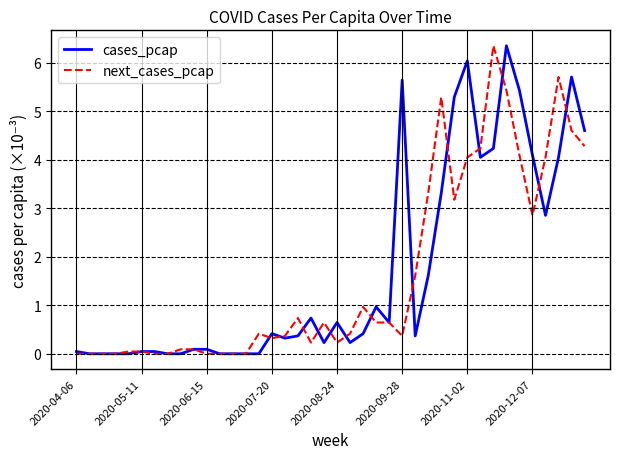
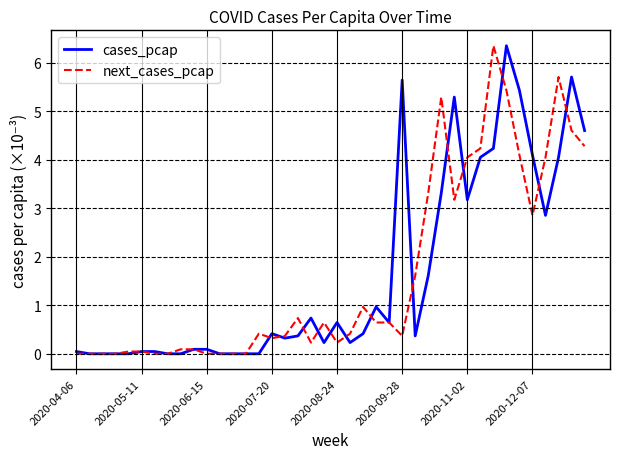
  {
    "cases_pcap": {
      "2020-06-15": 0.1,
      "2020-07-20": 0.4,
      "2020-08-24": 0.6,
      "2020-09-28": 5.6,
-     "2020-11-02": 6.0,
+     "2020-11-02": 3.2,
      "2020-12-07": 4.1
    },
    "next_cases_pcap": {
      "2020-06-15": 0.0,
      "2020-07-20": 0.3,
      "2020-08-24": 0.2,
      "2020-09-28": 0.4,
      "2020-11-02": 4.1,
      "2020-12-07": 2.9
    }
  }
